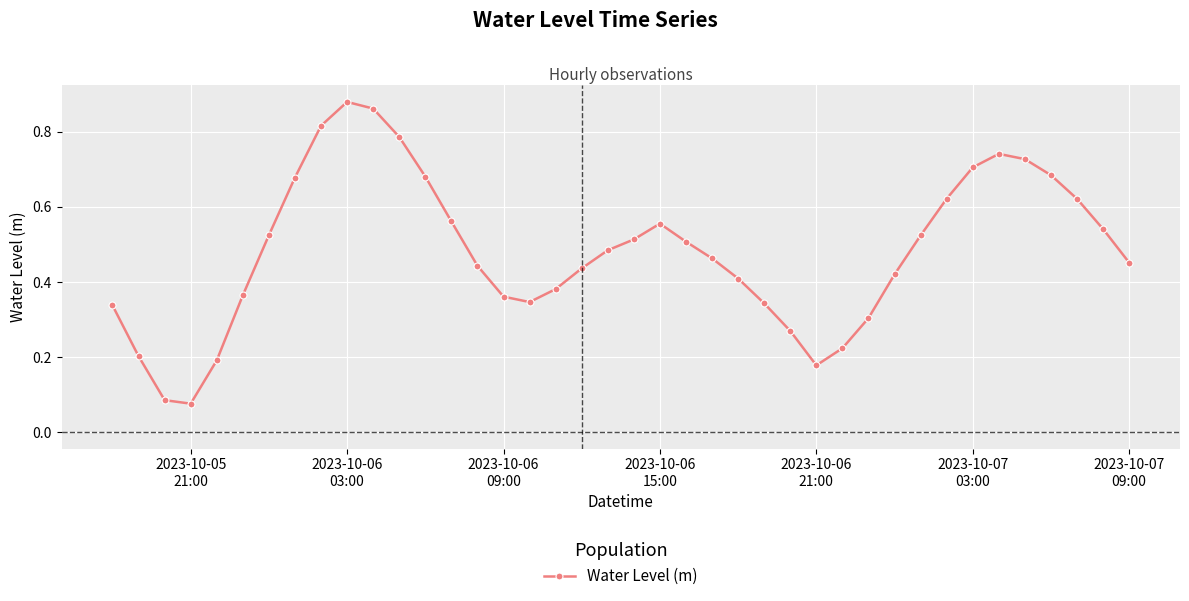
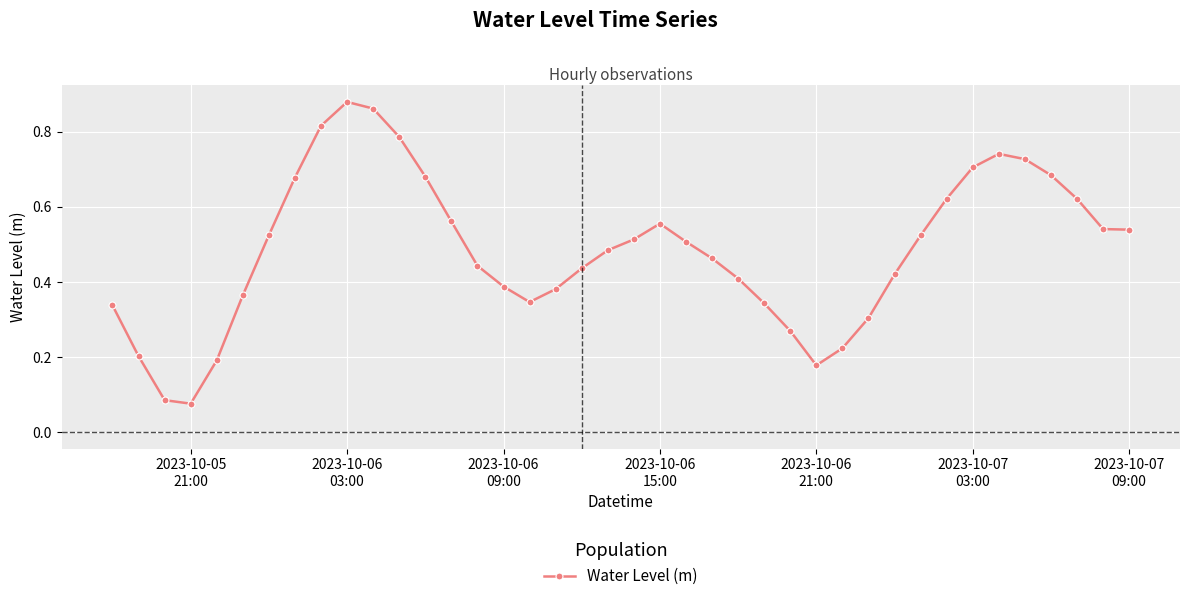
  {
    "2023-10-05 21:00": 0.08,
    "2023-10-06 03:00": 0.88,
-   "2023-10-06 09:00": 0.36,
+   "2023-10-06 09:00": 0.39,
    "2023-10-06 15:00": 0.56,
    "2023-10-06 21:00": 0.18,
    "2023-10-07 03:00": 0.70,
-   "2023-10-07 09:00": 0.45
+   "2023-10-07 09:00": 0.54
  }
